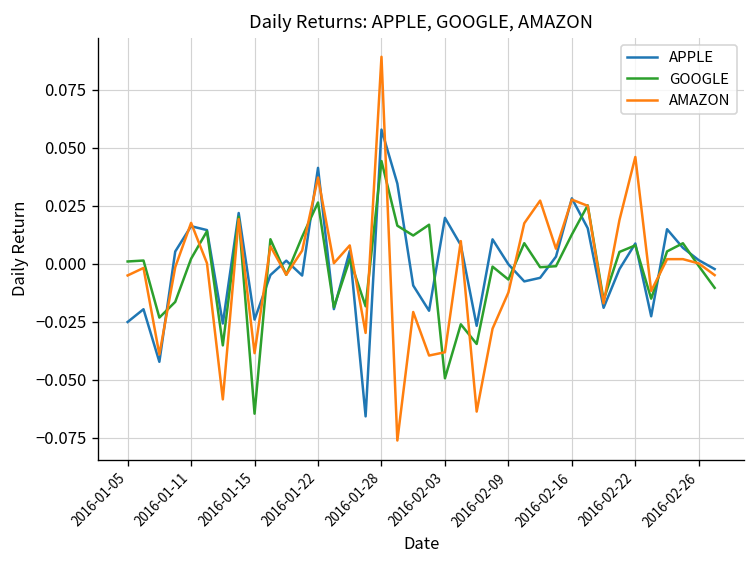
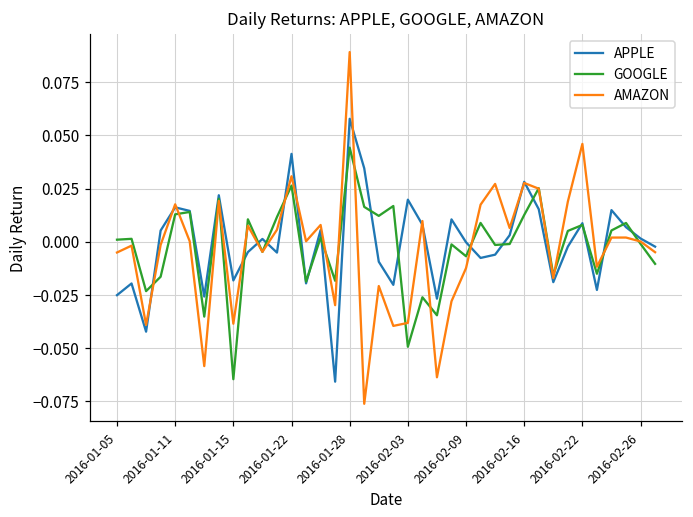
  {
    "APPLE": {
      "2016-01-05": -0.025,
      "2016-01-11": 0.016,
-     "2016-01-15": -0.024,
+     "2016-01-15": -0.018,
      "2016-01-22": 0.041,
      "2016-01-28": 0.058,
      "2016-02-03": 0.020,
      "2016-02-09": 0.000,
      "2016-02-26": 0.002
    },
    "GOOGLE": {
      "2016-01-05": 0.001,
-     "2016-01-11": 0.002,
+     "2016-01-11": 0.013,
      "2016-01-15": -0.065,
      "2016-01-22": 0.026,
      "2016-01-28": 0.044,
      "2016-02-03": -0.049,
      "2016-02-09": -0.007,
      "2016-02-16": 0.013
    },
    "AMAZON": {
      "2016-01-05": -0.005,
      "2016-01-11": 0.018,
      "2016-01-15": -0.038,
-     "2016-01-22": 0.037,
+     "2016-01-22": 0.031,
      "2016-01-28": 0.089,
      "2016-02-03": -0.038,
      "2016-02-09": -0.012,
      "2016-02-22": 0.046
    }
  }
